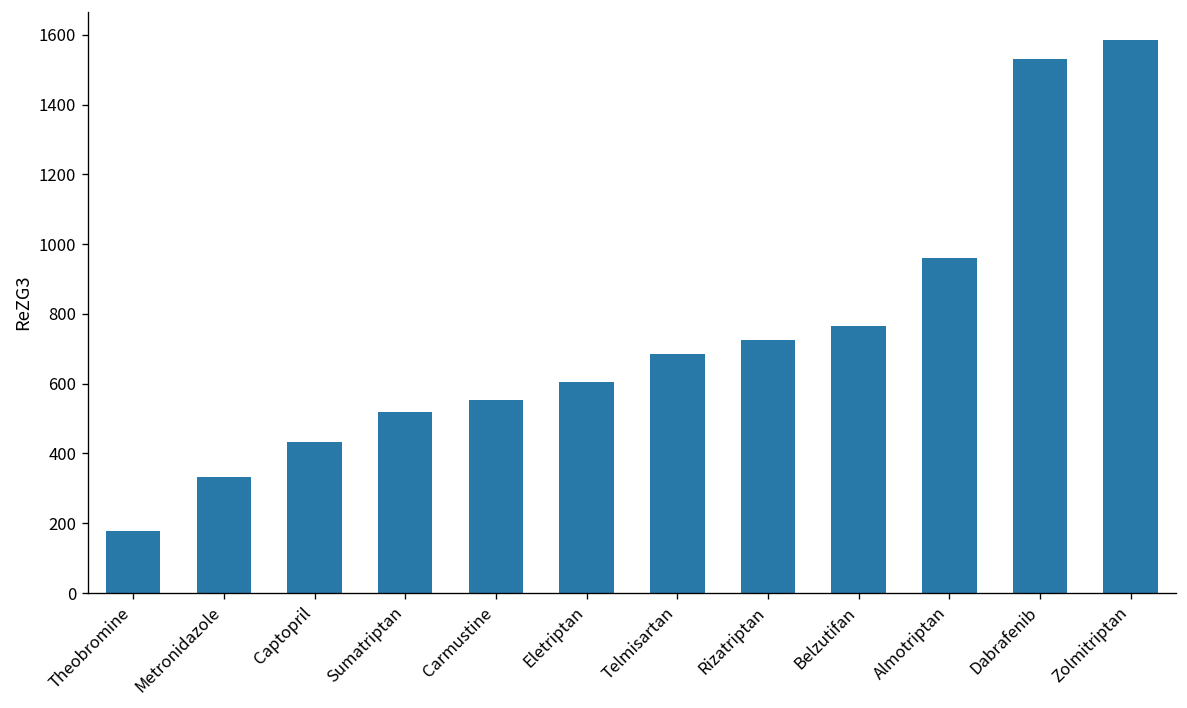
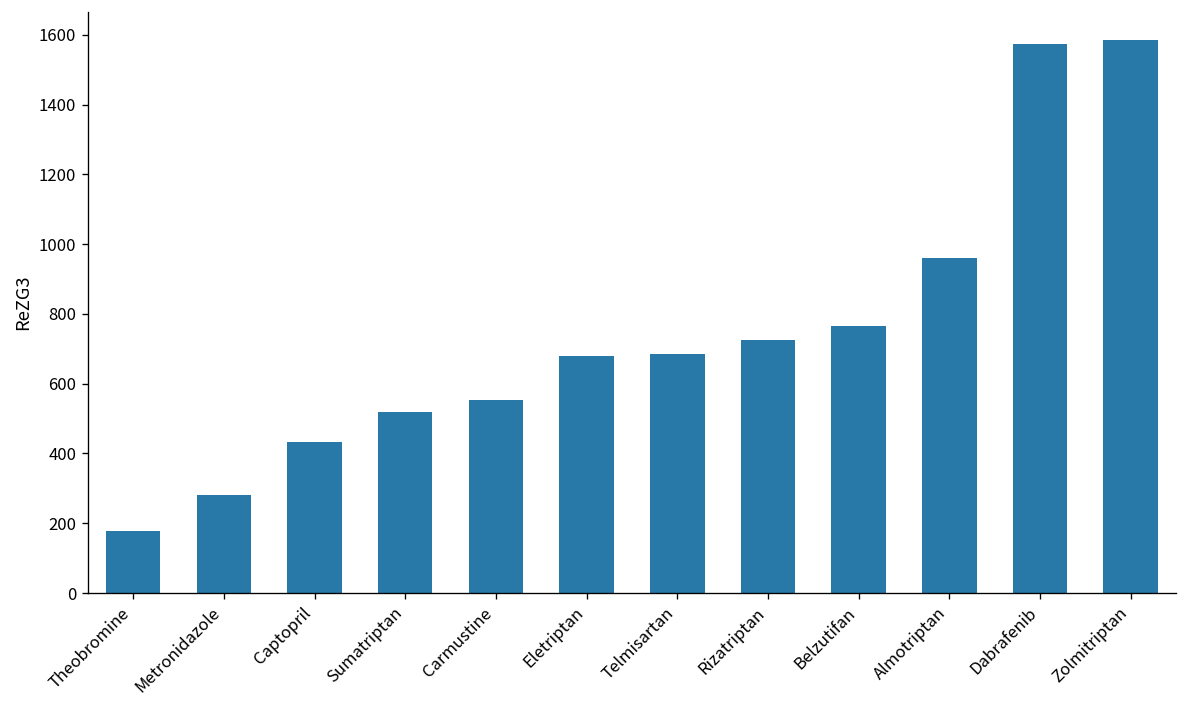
  {
    "Theobromine": 180,
-   "Metronidazole": 330,
+   "Metronidazole": 280,
    "Captopril": 430,
    "Sumatriptan": 520,
    "Carmustine": 550,
-   "Eletriptan": 610,
+   "Eletriptan": 680,
    "Telmisartan": 680,
    "Rizatriptan": 730,
    "Belzutifan": 770,
    "Almotriptan": 960,
-   "Dabrafenib": 1530,
+   "Dabrafenib": 1570,
    "Zolmitriptan": 1590
  }
